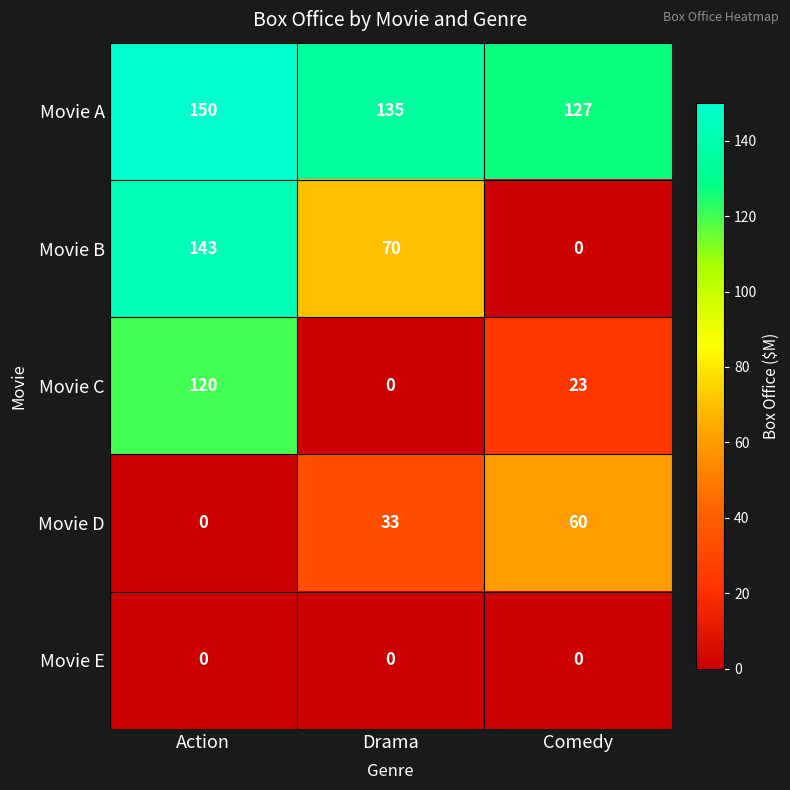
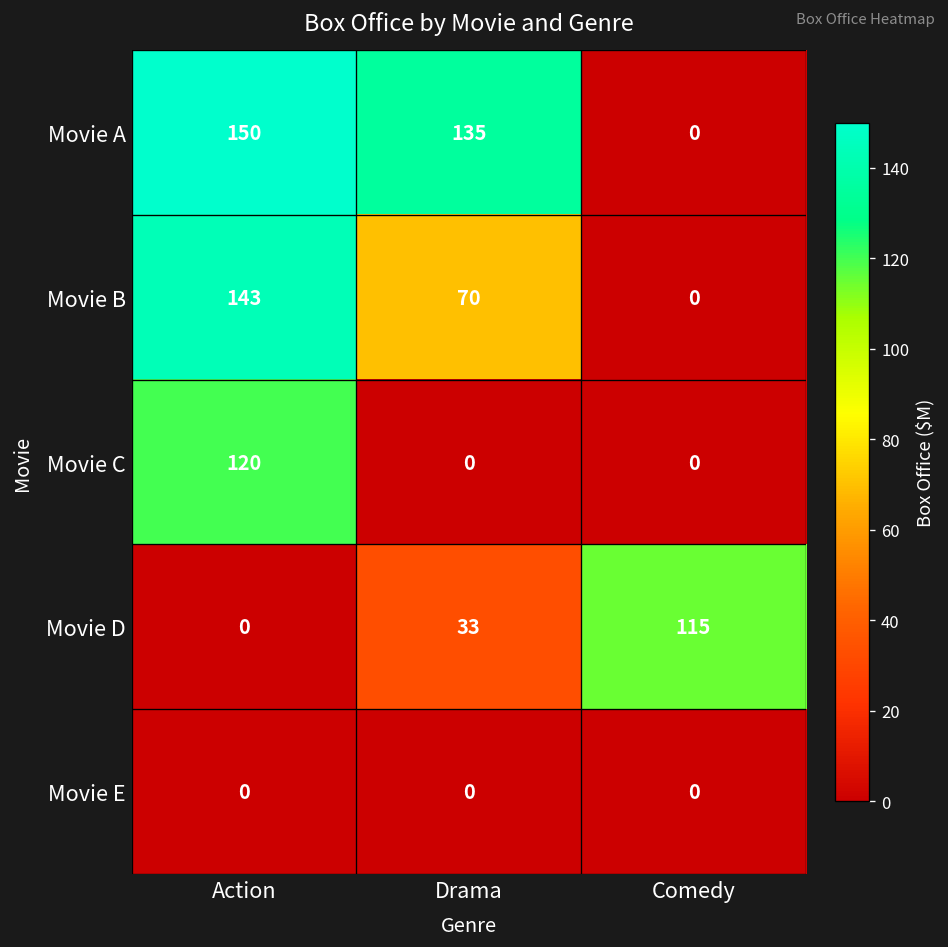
  {
    "Movie A": {
      "Action": 150,
      "Drama": 135,
-     "Comedy": 127
+     "Comedy": 0
    },
    "Movie B": {
      "Action": 143,
      "Drama": 70,
      "Comedy": 0
    },
    "Movie C": {
      "Action": 120,
      "Drama": 0,
-     "Comedy": 23
+     "Comedy": 0
    },
    "Movie D": {
      "Action": 0,
      "Drama": 33,
-     "Comedy": 60
+     "Comedy": 115
    },
    "Movie E": {
      "Action": 0,
      "Drama": 0,
      "Comedy": 0
    }
  }
